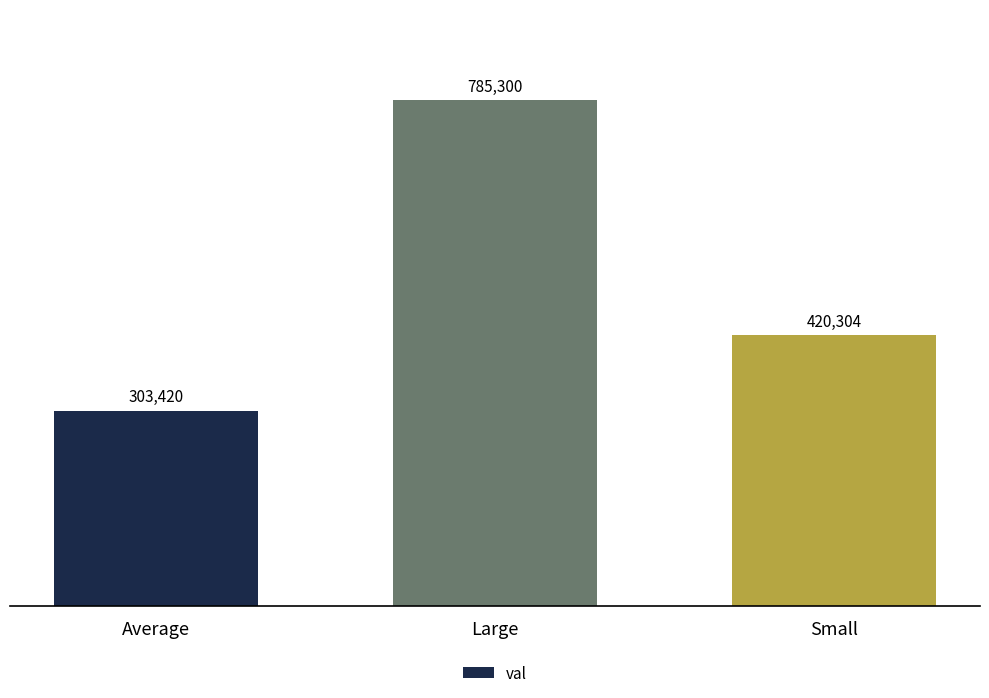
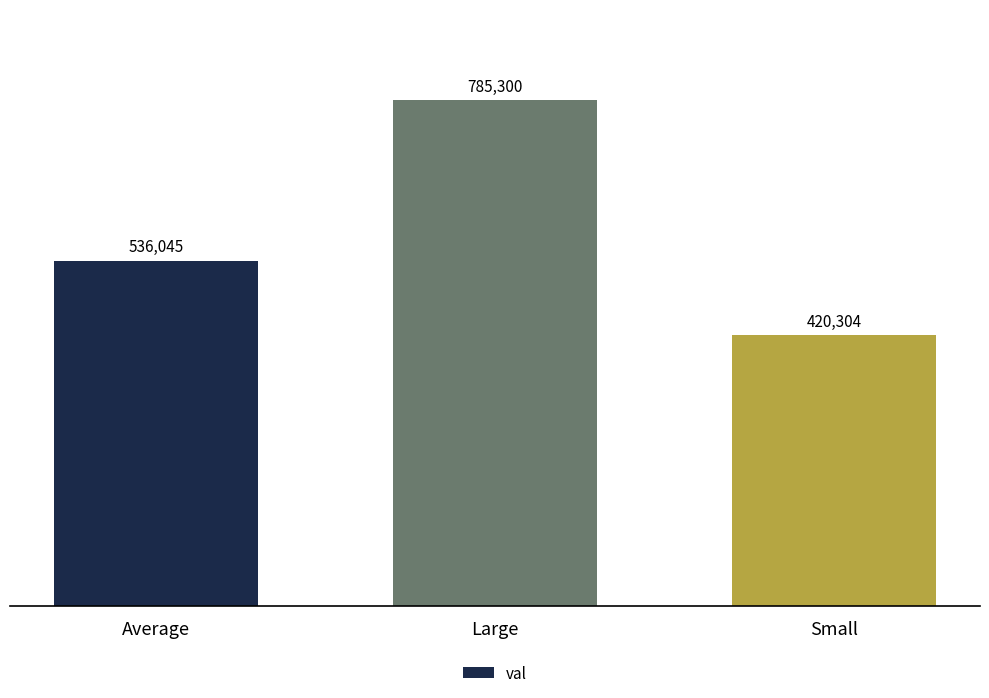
  {
-   "Average": "303,420",
+   "Average": "536,045",
    "Large": "785,300",
    "Small": "420,304"
  }
